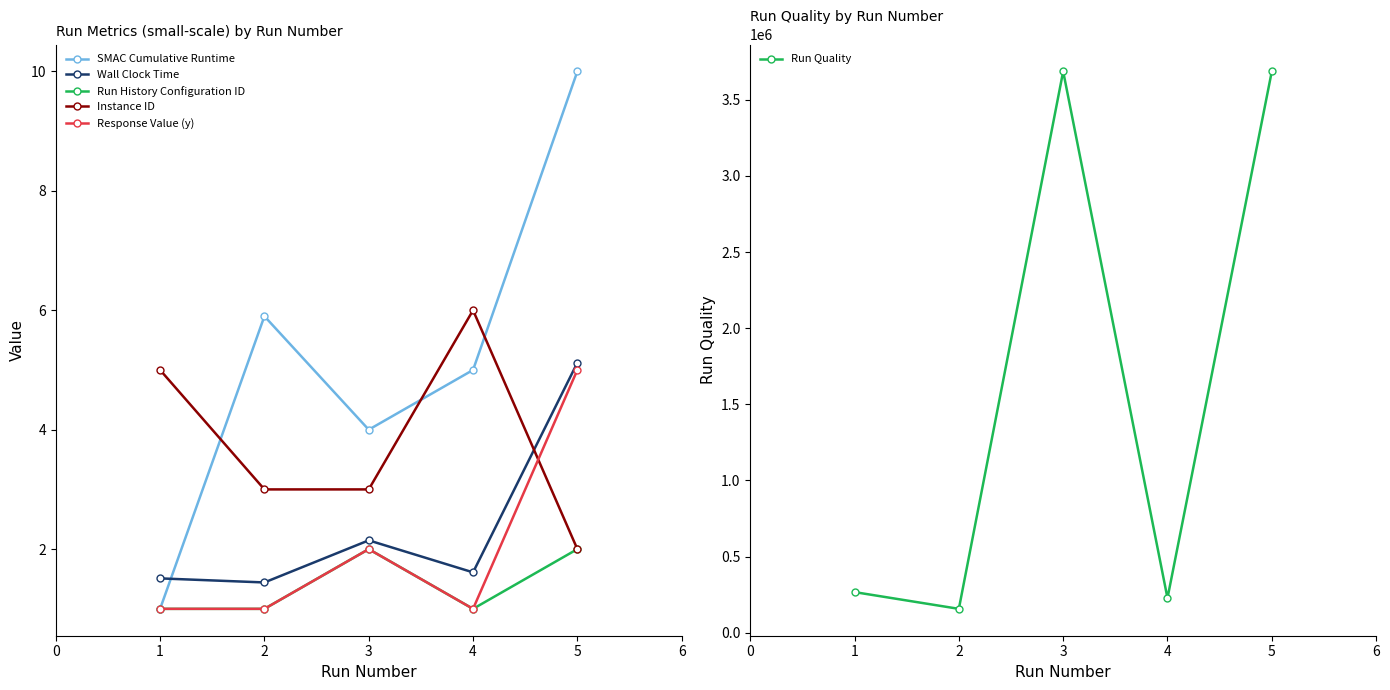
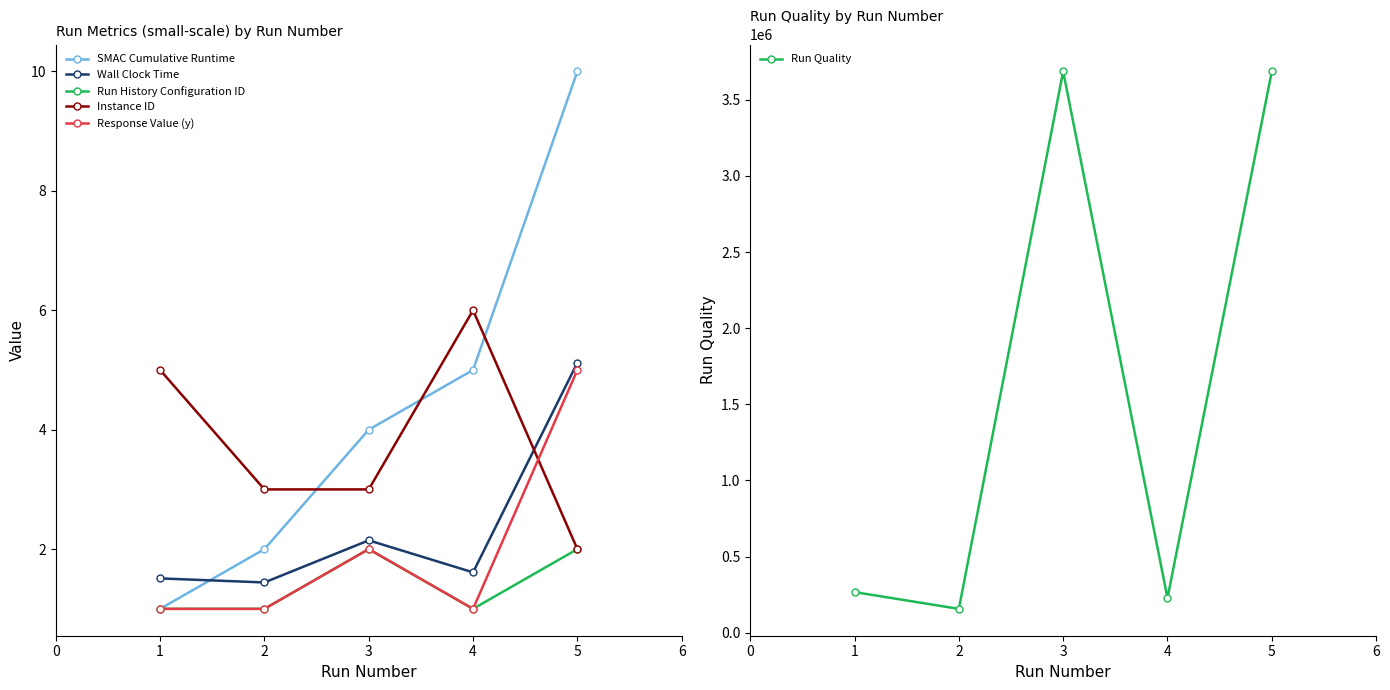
  {
    "Run Metrics (small-scale) by Run Number": {
      "SMAC Cumulative Runtime": {
-       "2": 5.9,
+       "2": 2.0,
        "3": 4.0,
        "4": 5.0,
        "5": 10.0
      },
      "Wall Clock Time": {
        "1": 1.5,
        "2": 1.4,
        "3": 2.1,
        "4": 1.6,
        "5": 5.1
      },
      "Instance ID": {
        "1": 5.0,
        "2": 3.0,
        "3": 3.0,
        "4": 6.0
      },
      "Response Value (y)": {
        "5": 5.0
      }
    },
    "Run Quality by Run Number": {
      "1": 270000,
      "2": 160000,
      "3": 3690000,
      "4": 230000,
      "5": 3690000
    }
  }
